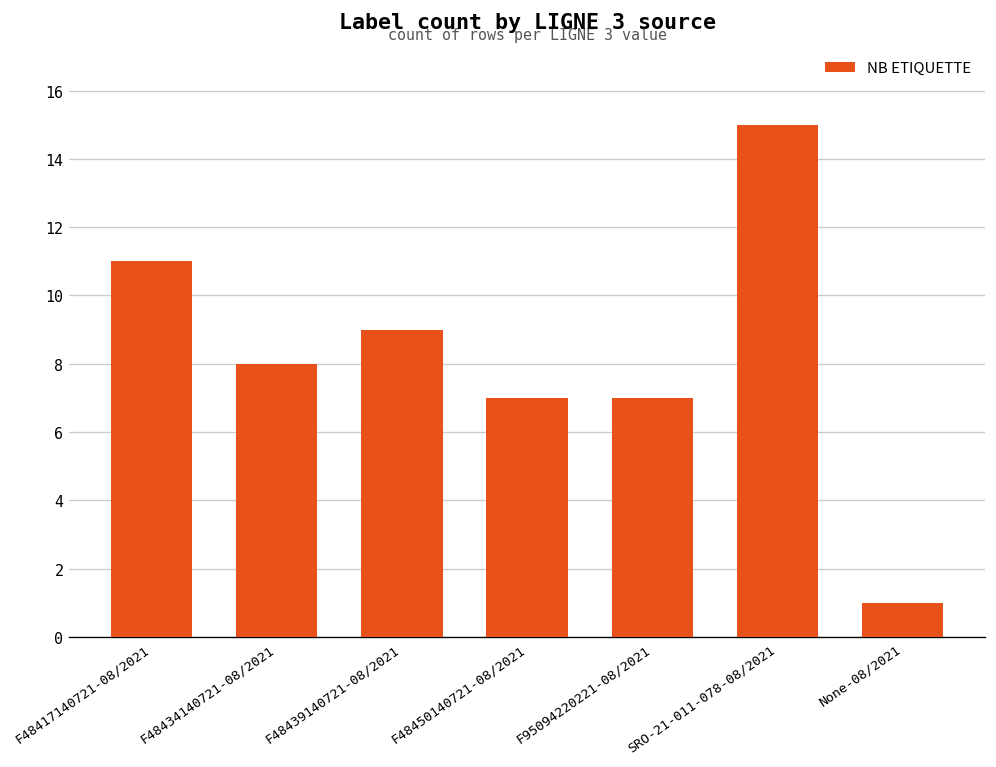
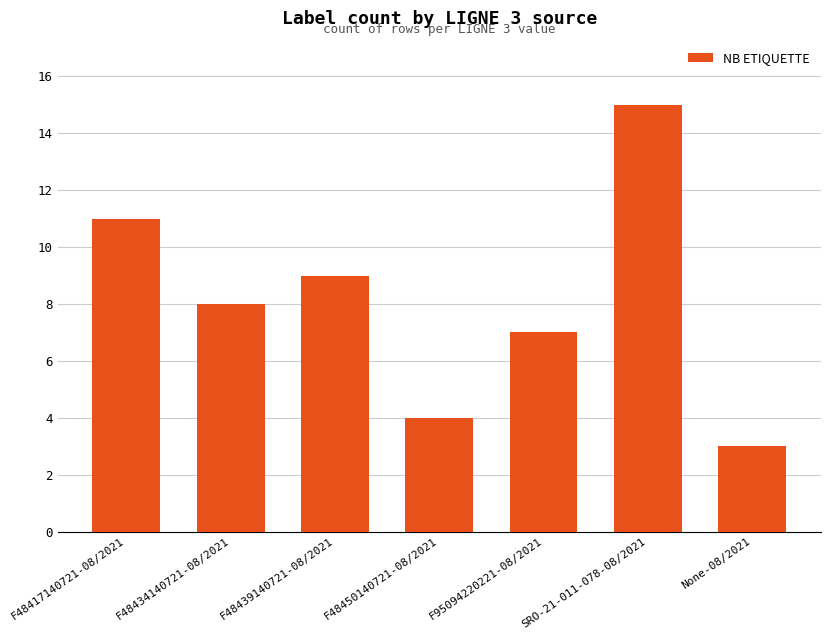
  {
    "F48417140721-08/2021": 11,
    "F48434140721-08/2021": 8,
    "F48439140721-08/2021": 9,
-   "F48450140721-08/2021": 7,
+   "F48450140721-08/2021": 4,
    "F95094220221-08/2021": 7,
    "SRO-21-011-078-08/2021": 15,
-   "None-08/2021": 1
+   "None-08/2021": 3
  }
